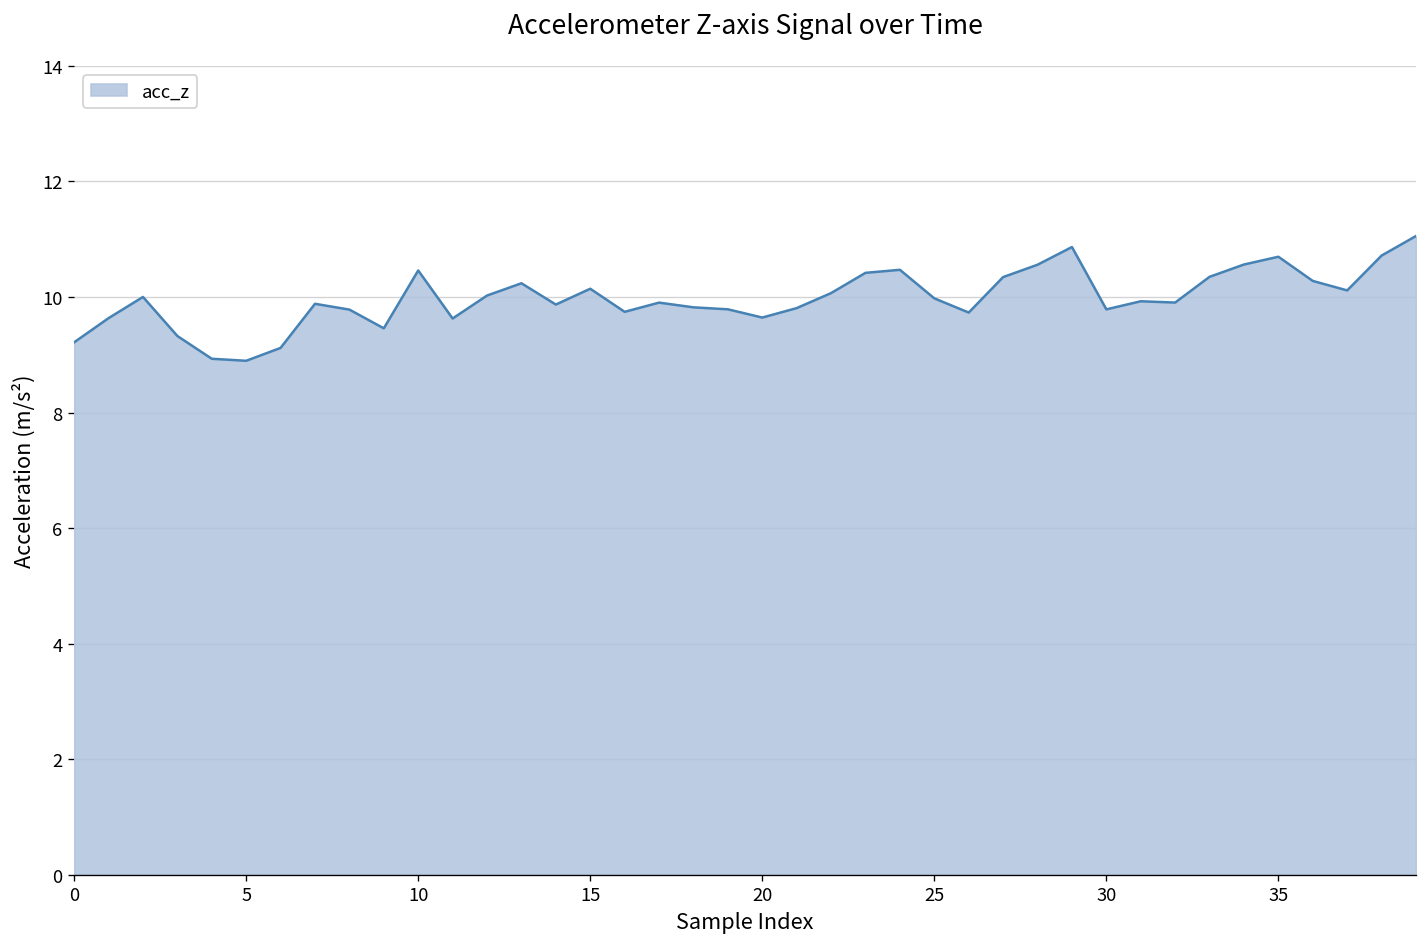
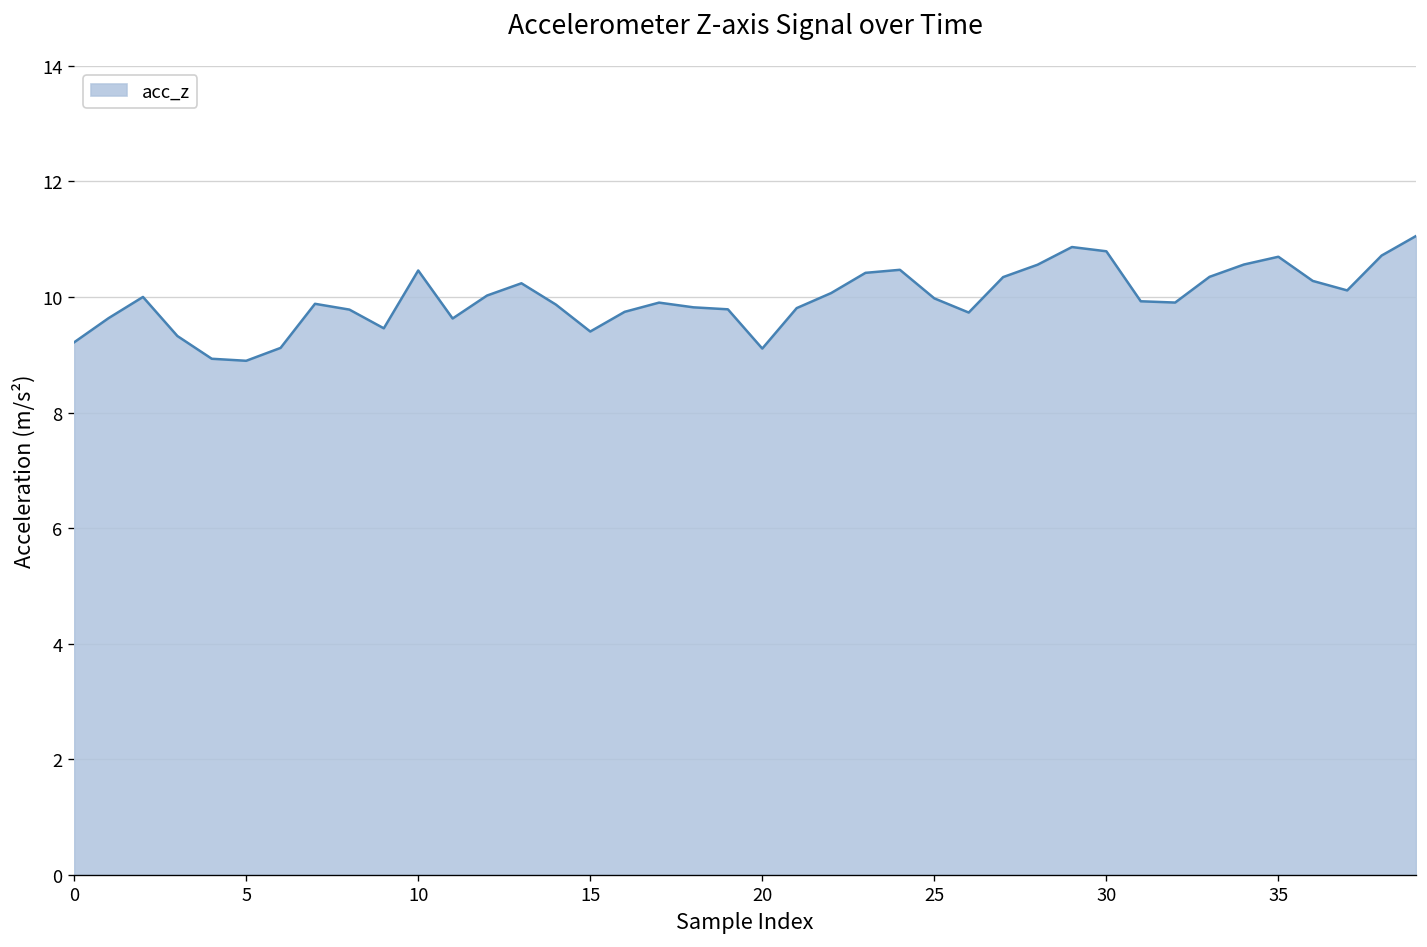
  {
    "0": 9.2,
    "5": 8.9,
    "10": 10.5,
-   "15": 10.1,
-   "20": 9.6,
+   "15": 9.4,
+   "20": 9.1,
    "25": 10.0,
-   "30": 9.8,
+   "30": 10.8,
    "35": 10.7
  }
